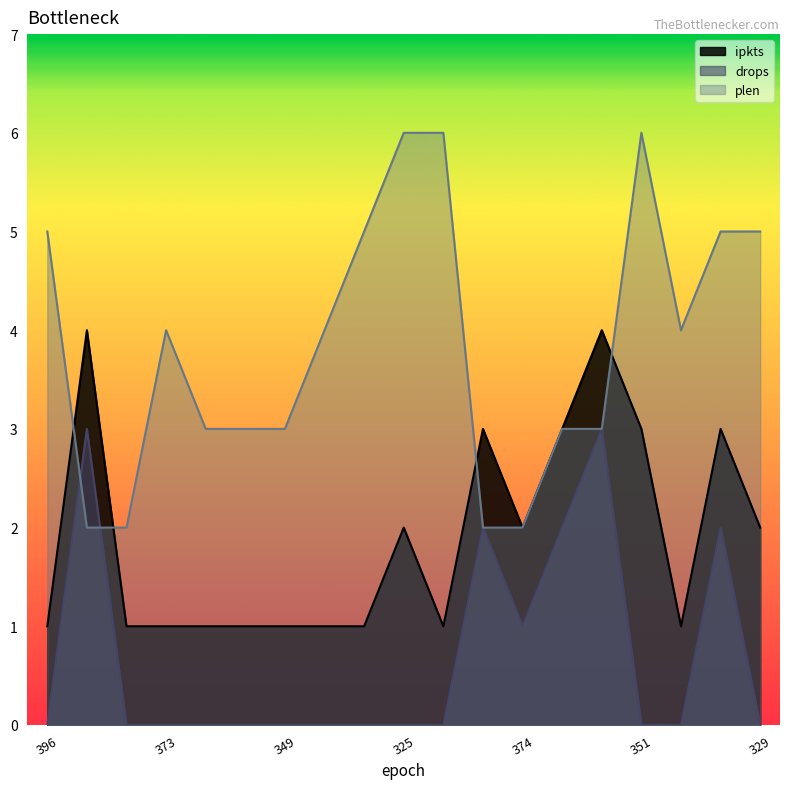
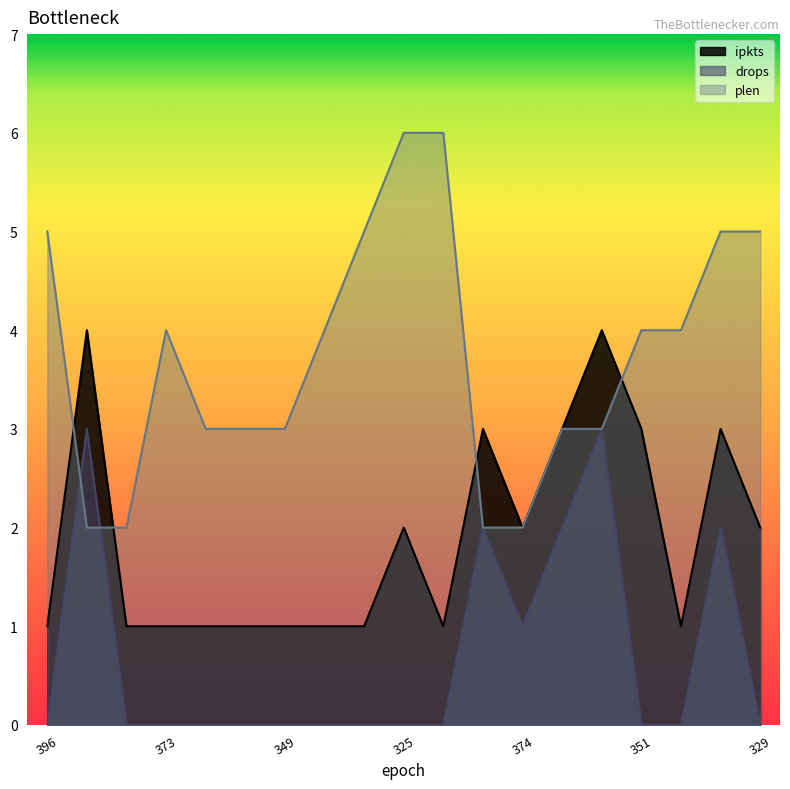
  {
    "ipkts": {
      "396": 1,
      "373": 1,
      "349": 1,
      "325": 2,
      "351": 3,
      "329": 2
    },
    "drops": {
      "396": 0,
      "373": 0,
      "349": 0,
      "325": 0,
      "374": 1,
      "351": 0,
      "329": 0
    },
    "plen": {
      "396": 5,
      "373": 4,
      "349": 3,
      "325": 6,
-     "351": 6,
+     "351": 4,
      "329": 5
    }
  }
